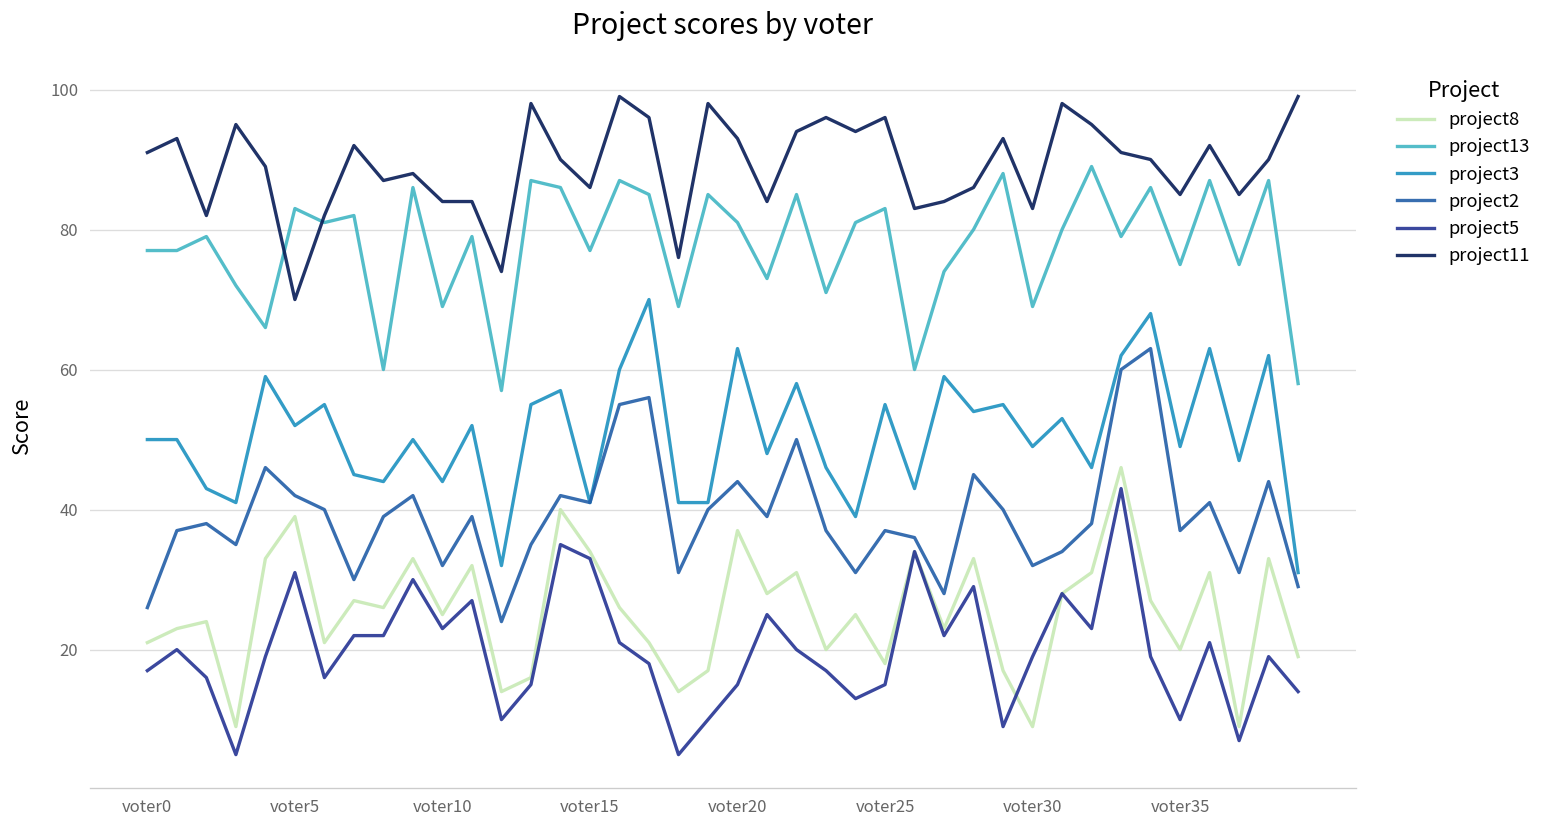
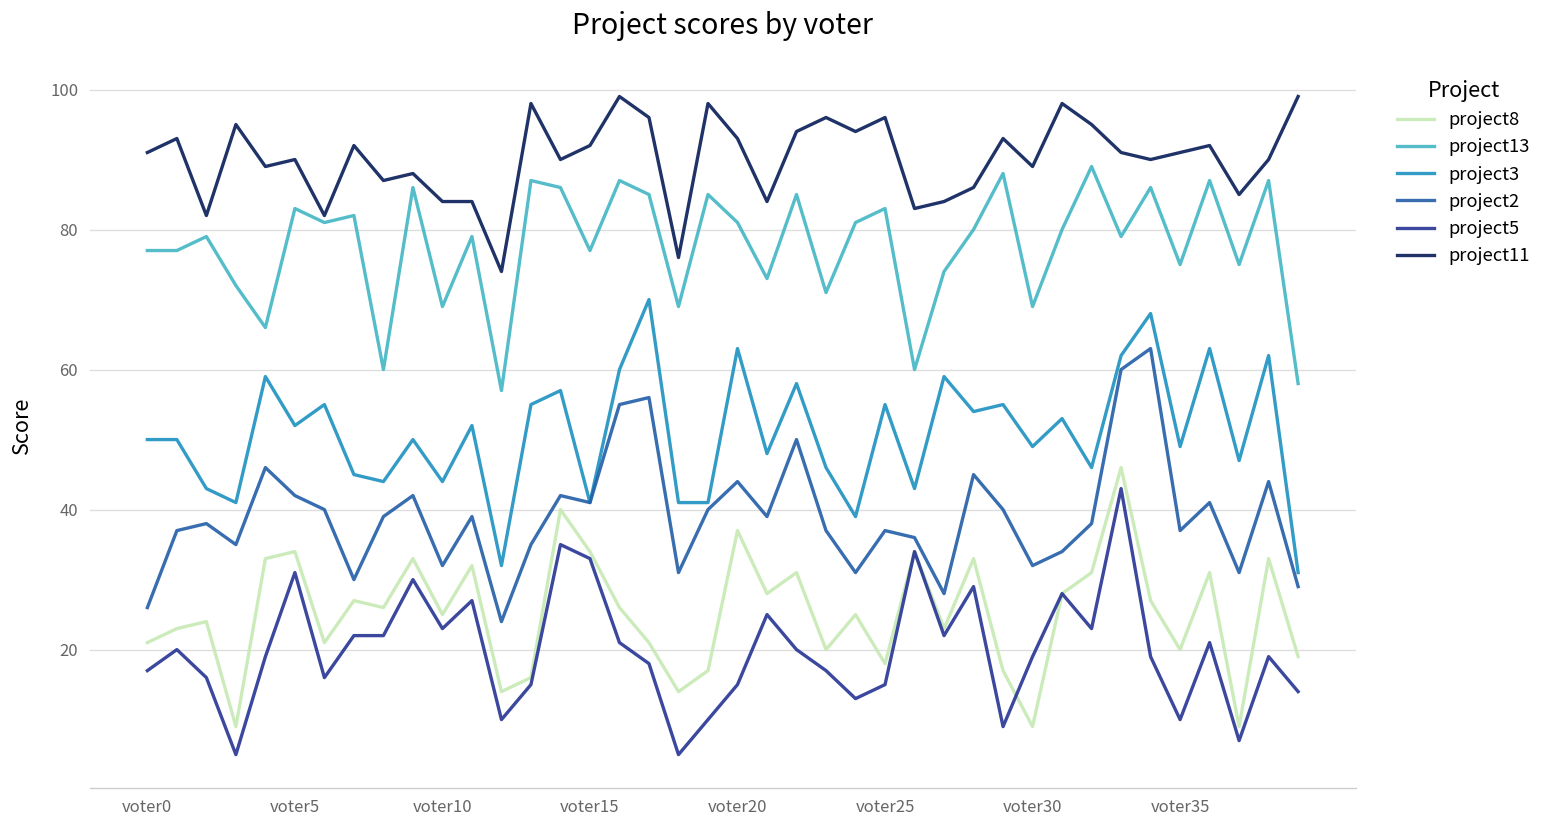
  {
    "project8": {
      "voter0": 21,
-     "voter5": 39,
+     "voter5": 34,
      "voter10": 25,
      "voter15": 34,
      "voter20": 37,
      "voter25": 18,
      "voter30": 9,
      "voter35": 20
    },
    "project11": {
      "voter0": 91,
-     "voter5": 70,
+     "voter5": 90,
      "voter10": 84,
-     "voter15": 86,
+     "voter15": 92,
      "voter20": 93,
      "voter25": 96,
-     "voter30": 83,
-     "voter35": 85
+     "voter30": 89,
+     "voter35": 91
    }
  }
